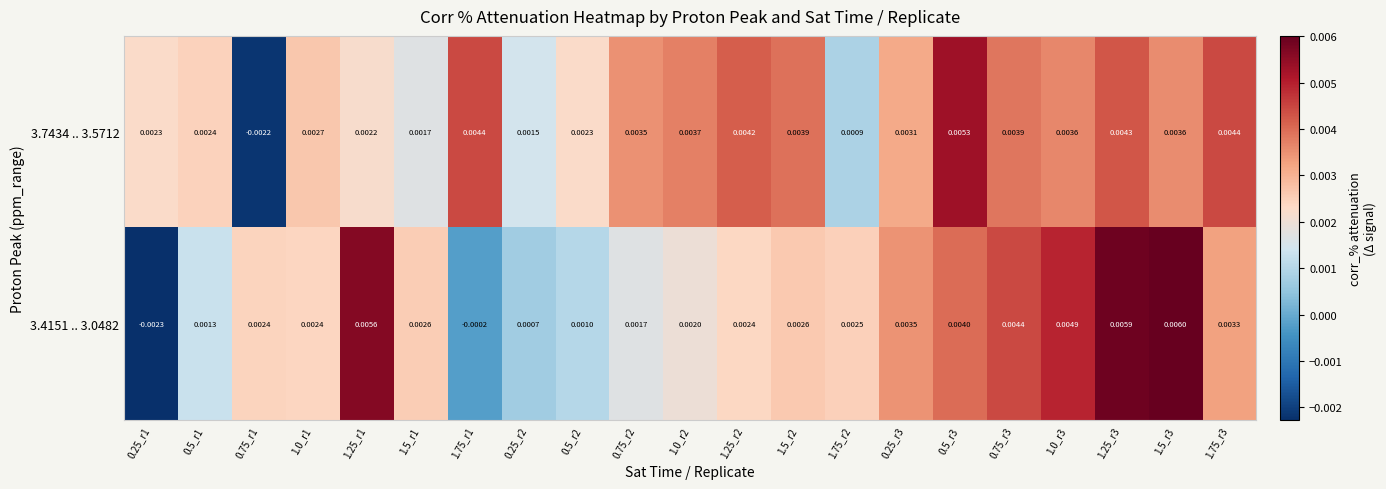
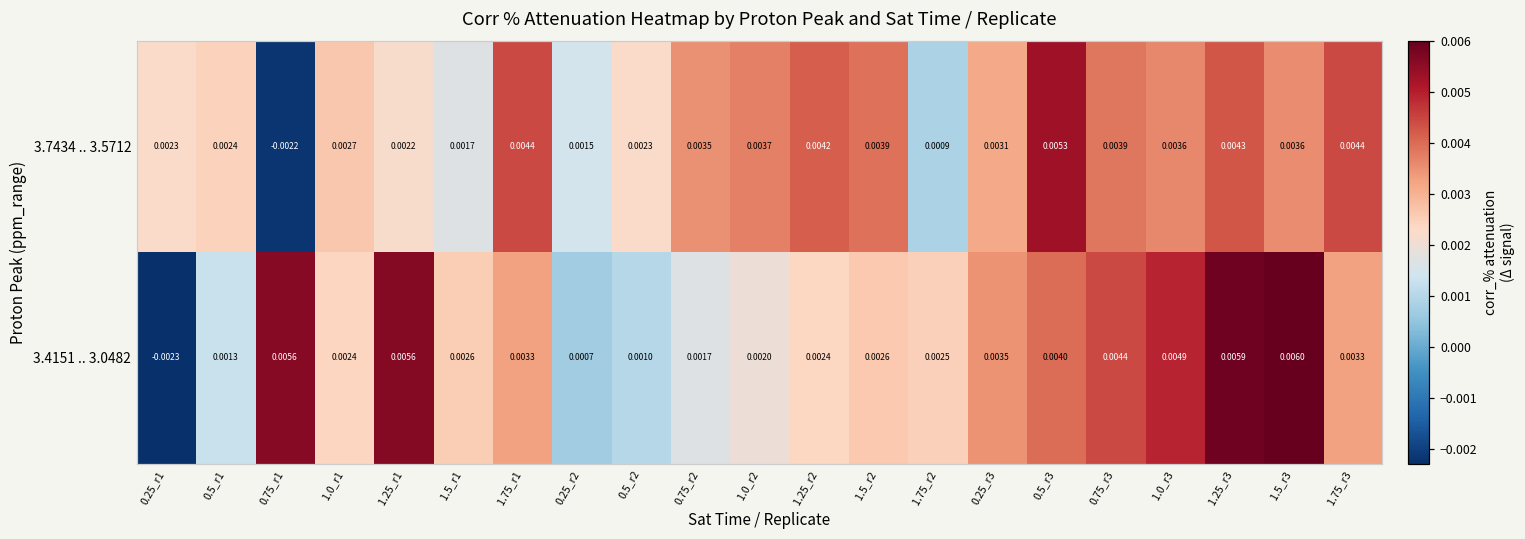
  {
    "3.7434 .. 3.5712": {
      "0.25_r1": 0.0023,
      "0.5_r1": 0.0024,
      "0.75_r1": -0.0022,
      "1.0_r1": 0.0027,
      "1.25_r1": 0.0022,
      "1.5_r1": 0.0017,
      "1.75_r1": 0.0044,
      "0.25_r2": 0.0015,
      "0.5_r2": 0.0023,
      "0.75_r2": 0.0035,
      "1.0_r2": 0.0037,
      "1.25_r2": 0.0042,
      "1.5_r2": 0.0039,
      "1.75_r2": 0.0009,
      "0.25_r3": 0.0031,
      "0.5_r3": 0.0053,
      "0.75_r3": 0.0039,
      "1.0_r3": 0.0036,
      "1.25_r3": 0.0043,
      "1.5_r3": 0.0036,
      "1.75_r3": 0.0044
    },
    "3.4151 .. 3.0482": {
      "0.25_r1": -0.0023,
      "0.5_r1": 0.0013,
-     "0.75_r1": 0.0024,
+     "0.75_r1": 0.0056,
      "1.0_r1": 0.0024,
      "1.25_r1": 0.0056,
      "1.5_r1": 0.0026,
-     "1.75_r1": -0.0002,
+     "1.75_r1": 0.0033,
      "0.25_r2": 0.0007,
      "0.5_r2": 0.0010,
      "0.75_r2": 0.0017,
      "1.0_r2": 0.0020,
      "1.25_r2": 0.0024,
      "1.5_r2": 0.0026,
      "1.75_r2": 0.0025,
      "0.25_r3": 0.0035,
      "0.5_r3": 0.0040,
      "0.75_r3": 0.0044,
      "1.0_r3": 0.0049,
      "1.25_r3": 0.0059,
      "1.5_r3": 0.0060,
      "1.75_r3": 0.0033
    }
  }
